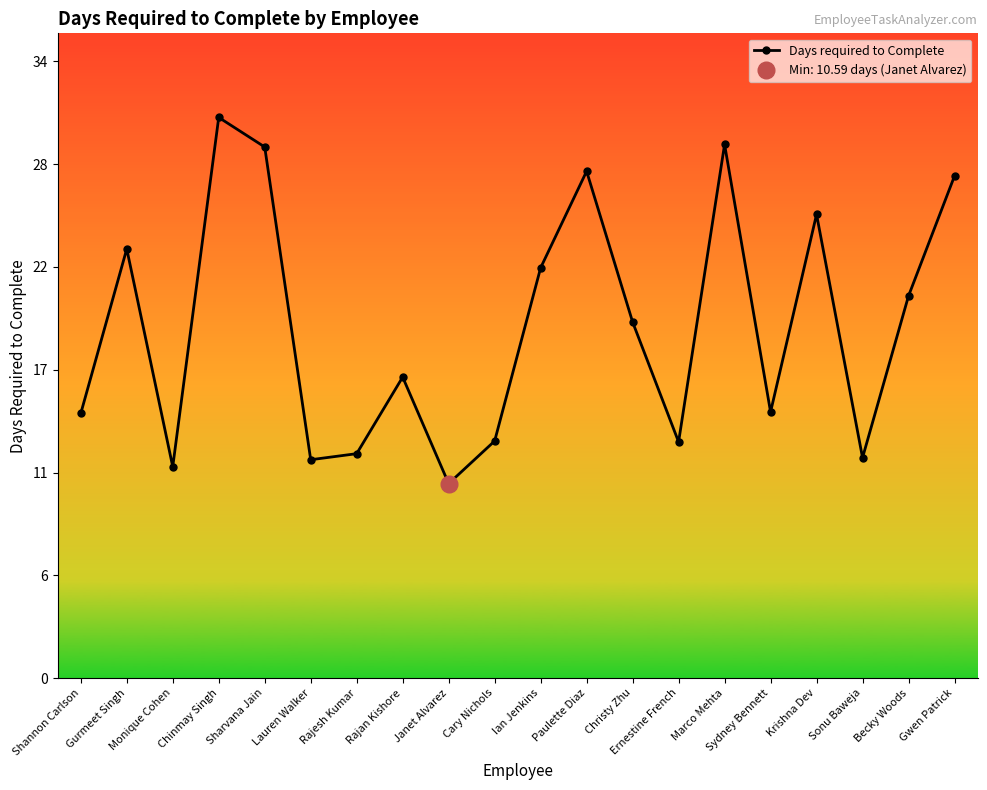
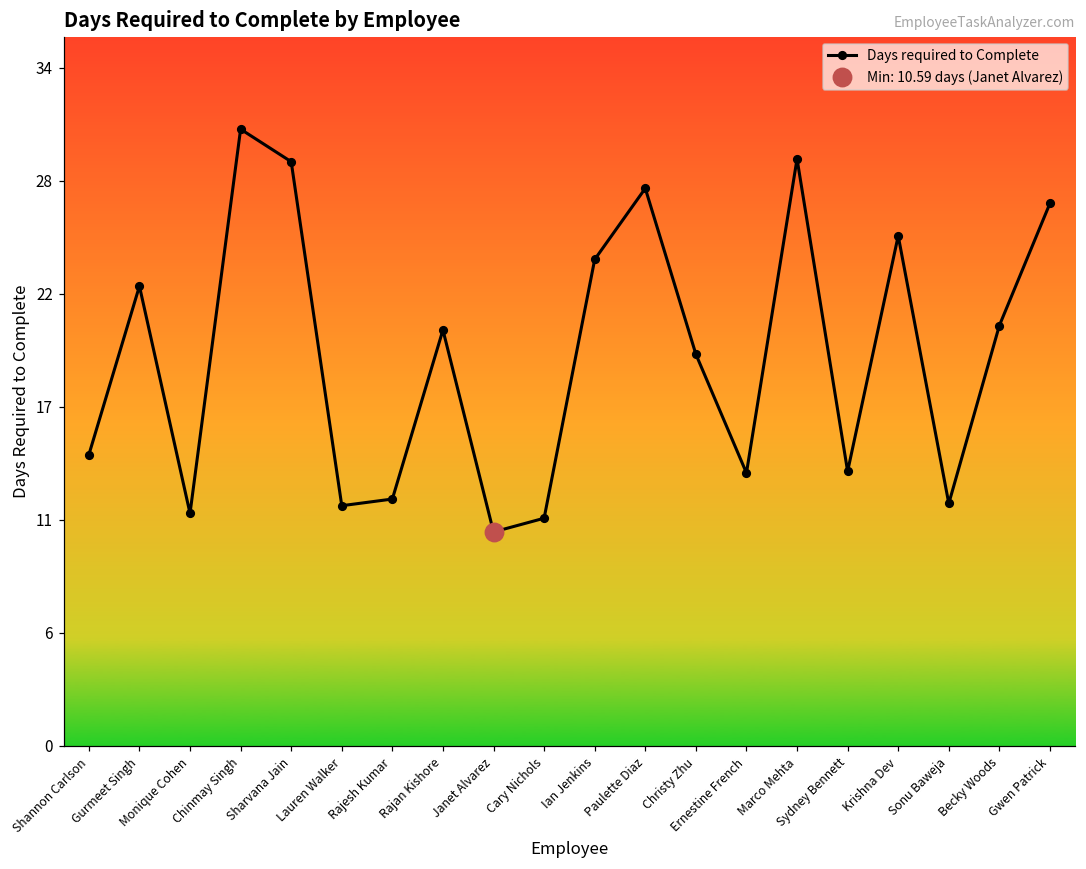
  {
    "Days required to Complete": {
      "Shannon Carlson": 14.4,
-     "Gurmeet Singh": 23.4,
+     "Gurmeet Singh": 22.8,
      "Monique Cohen": 11.5,
      "Chinmay Singh": 30.5,
      "Sharvana Jain": 28.9,
      "Lauren Walker": 11.9,
      "Rajesh Kumar": 12.2,
-     "Rajan Kishore": 16.4,
-     "Cary Nichols": 12.9,
-     "Ian Jenkins": 22.3,
+     "Rajan Kishore": 20.6,
+     "Cary Nichols": 11.3,
+     "Ian Jenkins": 24.1,
      "Paulette Diaz": 27.6,
      "Christy Zhu": 19.4,
-     "Ernestine French": 12.9,
+     "Ernestine French": 13.5,
      "Marco Mehta": 29.1,
-     "Sydney Bennett": 14.5,
+     "Sydney Bennett": 13.6,
      "Krishna Dev": 25.3,
      "Sonu Baweja": 12.0,
      "Becky Woods": 20.8,
-     "Gwen Patrick": 27.3
+     "Gwen Patrick": 26.9
    }
  }
